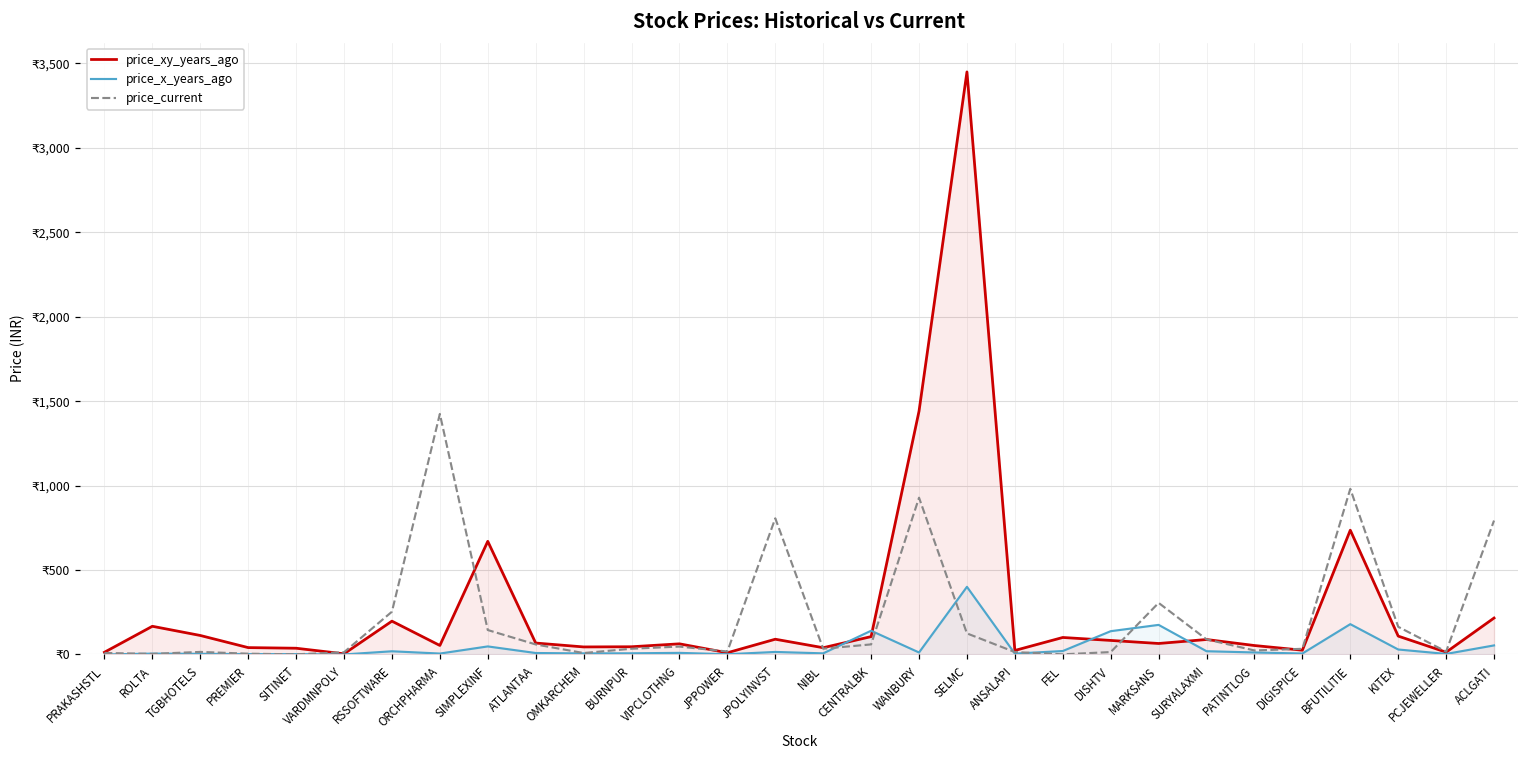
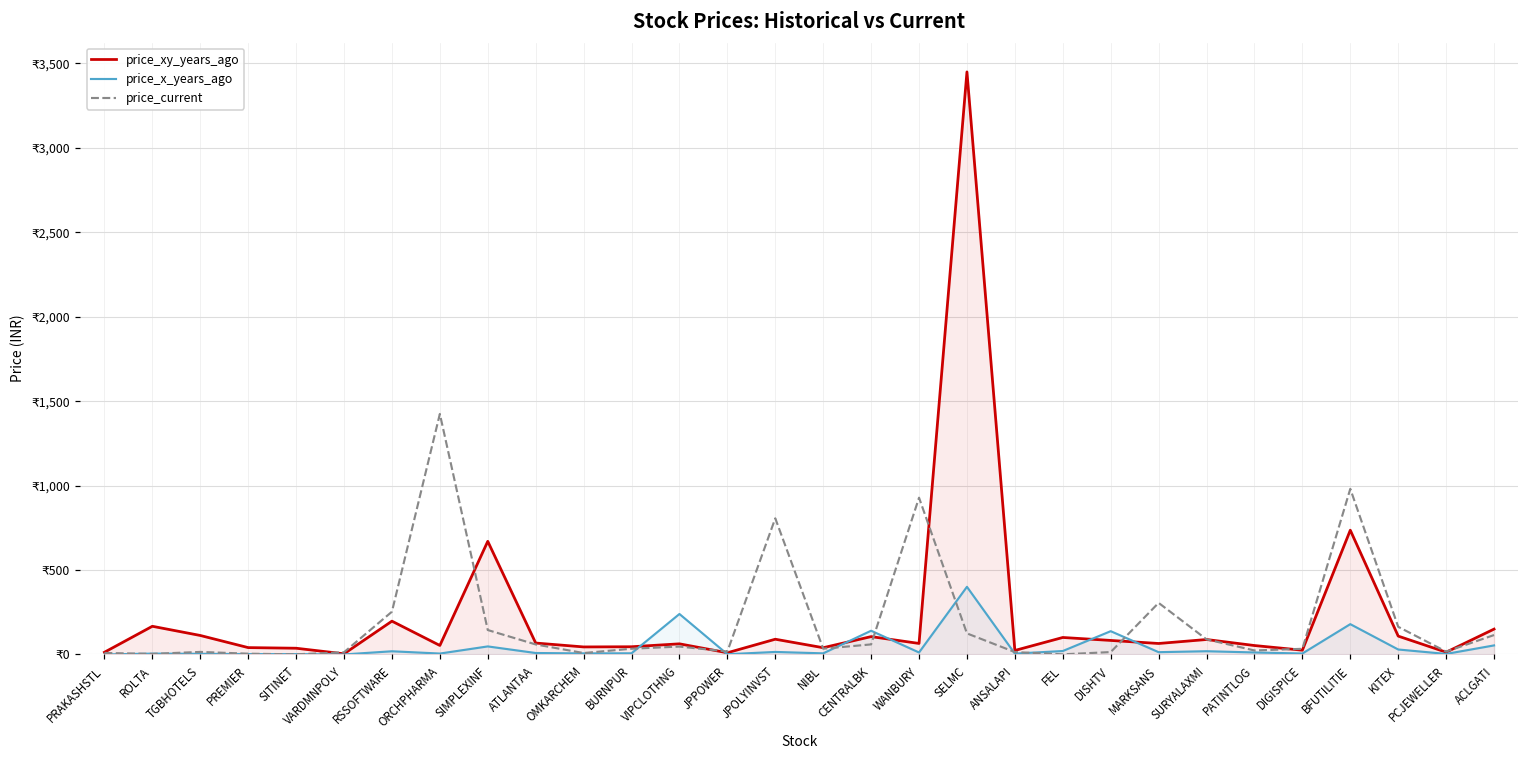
  {
    "price_xy_years_ago": {
      "ROLTA": "₹170",
      "TGBHOTELS": "₹110",
      "PREMIER": "₹40",
      "SITINET": "₹40",
      "RSSOFTWARE": "₹200",
      "ORCHPHARMA": "₹50",
      "SIMPLEXINF": "₹670",
      "OMKARCHEM": "₹40",
      "JPOLYINVST": "₹90",
      "CENTRALBK": "₹110",
-     "WANBURY": "₹1,440",
+     "WANBURY": "₹70",
      "SELMC": "₹3,450",
      "FEL": "₹100",
      "DISHTV": "₹80",
      "MARKSANS": "₹70",
      "PATINTLOG": "₹50",
      "BFUTILITIE": "₹740",
      "KITEX": "₹110",
-     "ACLGATI": "₹220"
+     "ACLGATI": "₹150"
    },
    "price_x_years_ago": {
      "RSSOFTWARE": "₹20",
      "ORCHPHARMA": "₹10",
      "SIMPLEXINF": "₹50",
      "ATLANTAA": "₹10",
      "BURNPUR": "₹10",
-     "VIPCLOTHNG": "₹10",
+     "VIPCLOTHNG": "₹240",
      "JPOLYINVST": "₹10",
      "NIBL": "₹10",
      "CENTRALBK": "₹140",
      "WANBURY": "₹10",
      "SELMC": "₹400",
      "FEL": "₹20",
      "DISHTV": "₹140",
-     "MARKSANS": "₹180",
+     "MARKSANS": "₹10",
      "SURYALAXMI": "₹20",
      "DIGISPICE": "₹10",
      "BFUTILITIE": "₹180",
      "KITEX": "₹30",
      "ACLGATI": "₹50"
    },
    "price_current": {
      "RSSOFTWARE": "₹250",
      "ORCHPHARMA": "₹1,420",
      "SIMPLEXINF": "₹140",
      "JPOLYINVST": "₹810",
      "CENTRALBK": "₹60",
      "WANBURY": "₹930",
      "SELMC": "₹120",
      "FEL": "₹0",
      "DISHTV": "₹10",
      "MARKSANS": "₹310",
      "BFUTILITIE": "₹980",
      "KITEX": "₹160",
-     "ACLGATI": "₹790"
+     "ACLGATI": "₹120"
    }
  }
